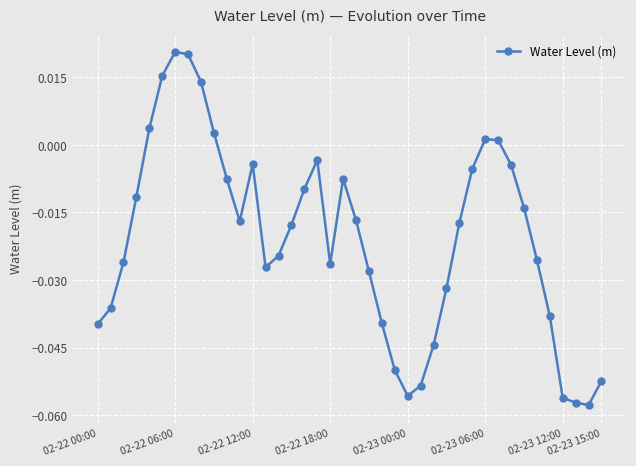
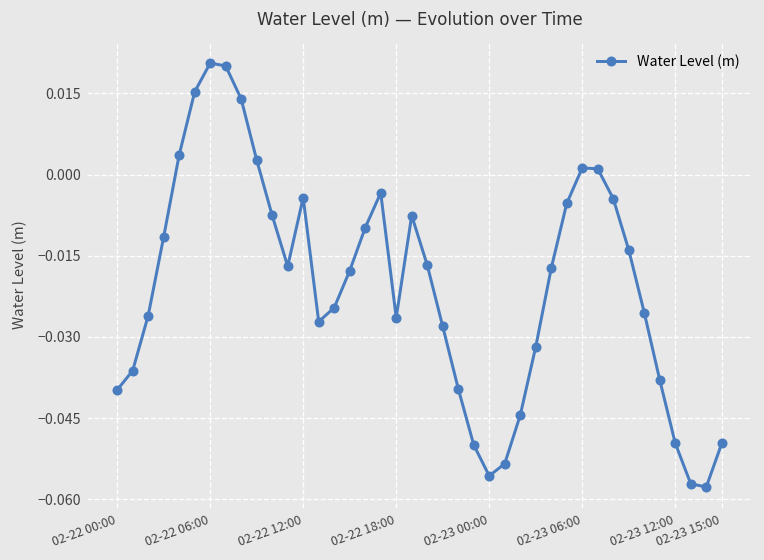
  {
    "02-22 00:00": -0.040,
    "02-22 06:00": 0.021,
    "02-22 12:00": -0.004,
    "02-22 18:00": -0.026,
    "02-23 00:00": -0.056,
    "02-23 06:00": 0.001,
-   "02-23 12:00": -0.056,
-   "02-23 15:00": -0.052
+   "02-23 12:00": -0.050,
+   "02-23 15:00": -0.050
  }
